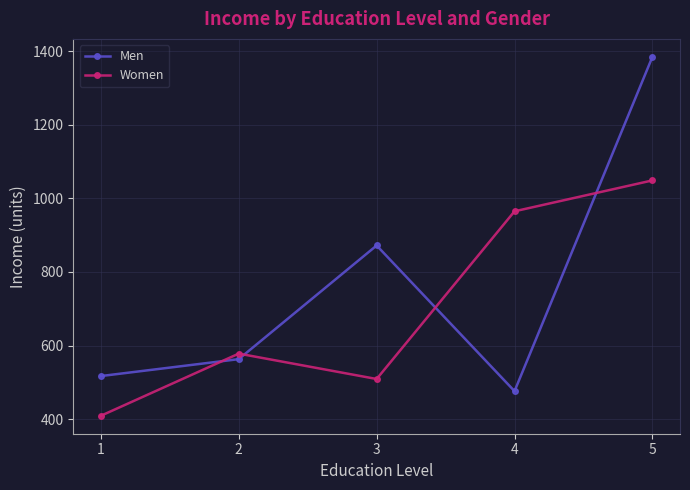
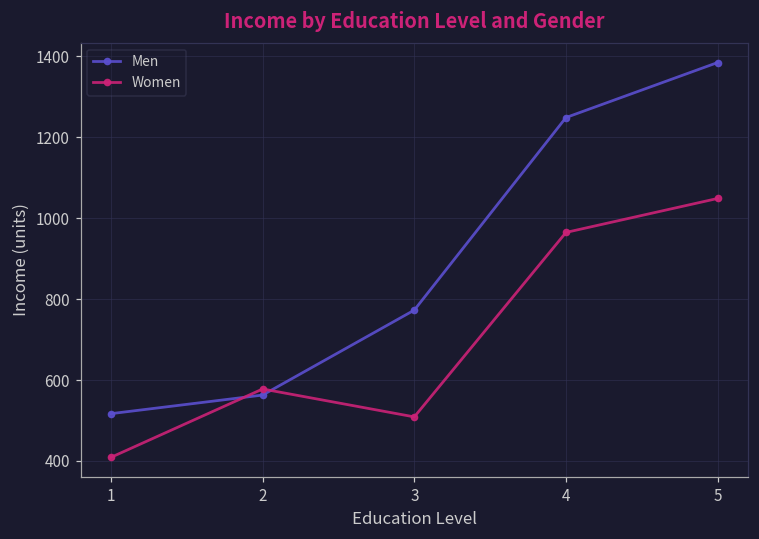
  {
    "Men": {
      "1": 520,
      "2": 560,
-     "3": 870,
-     "4": 480,
+     "3": 770,
+     "4": 1250,
      "5": 1390
    },
    "Women": {
      "1": 410,
      "2": 580,
      "3": 510,
      "4": 970,
      "5": 1050
    }
  }
